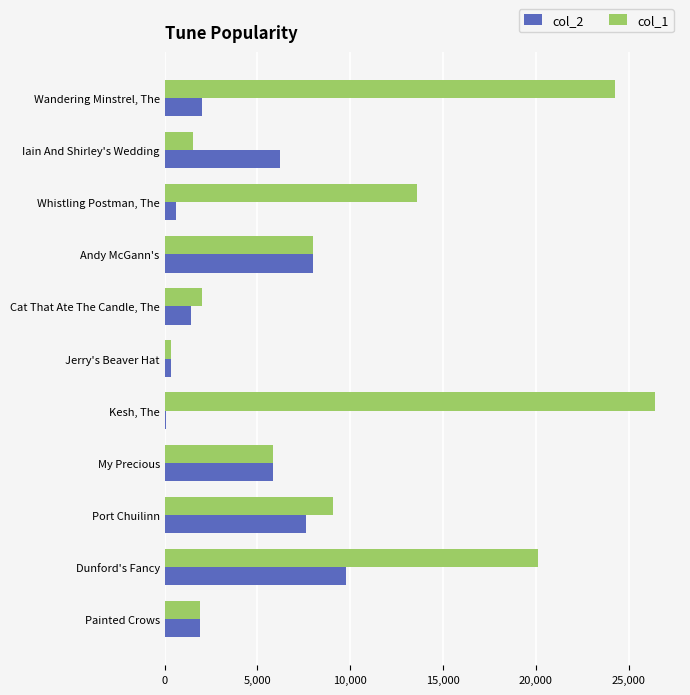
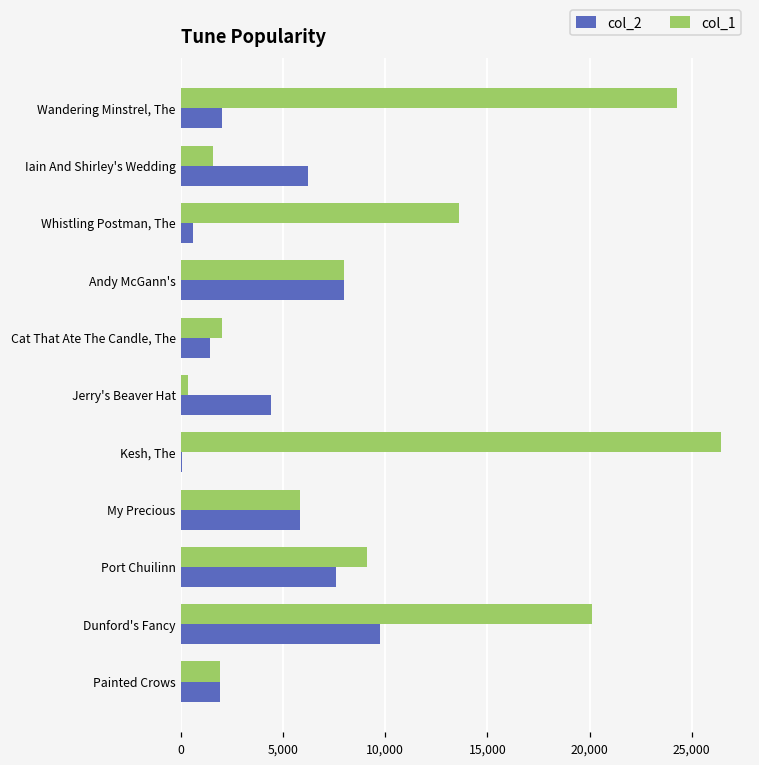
  {
    "col_2": {
      "Wandering Minstrel, The": "2,000",
      "Iain And Shirley's Wedding": "6,200",
      "Whistling Postman, The": "600",
      "Andy McGann's": "8,000",
      "Cat That Ate The Candle, The": "1,400",
-     "Jerry's Beaver Hat": "300",
+     "Jerry's Beaver Hat": "4,400",
      "My Precious": "5,800",
      "Port Chuilinn": "7,600",
      "Dunford's Fancy": "9,800",
      "Painted Crows": "1,900"
    },
    "col_1": {
      "Wandering Minstrel, The": "24,300",
      "Iain And Shirley's Wedding": "1,500",
      "Whistling Postman, The": "13,600",
      "Andy McGann's": "8,000",
      "Cat That Ate The Candle, The": "2,000",
      "Jerry's Beaver Hat": "300",
      "Kesh, The": "26,400",
      "My Precious": "5,800",
      "Port Chuilinn": "9,100",
      "Dunford's Fancy": "20,100",
      "Painted Crows": "1,900"
    }
  }
